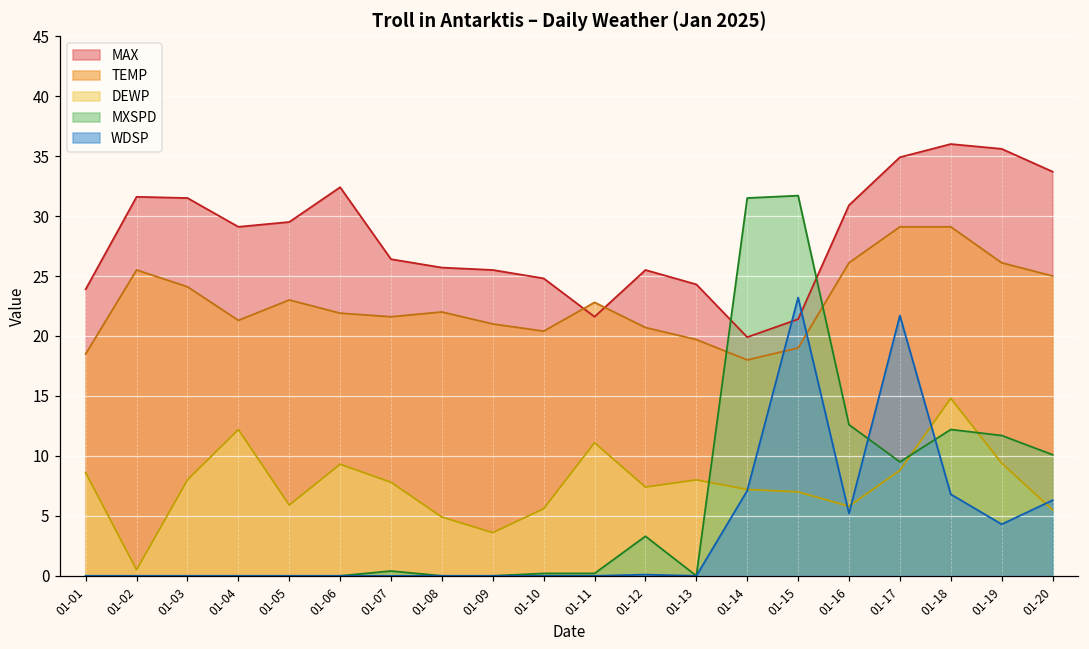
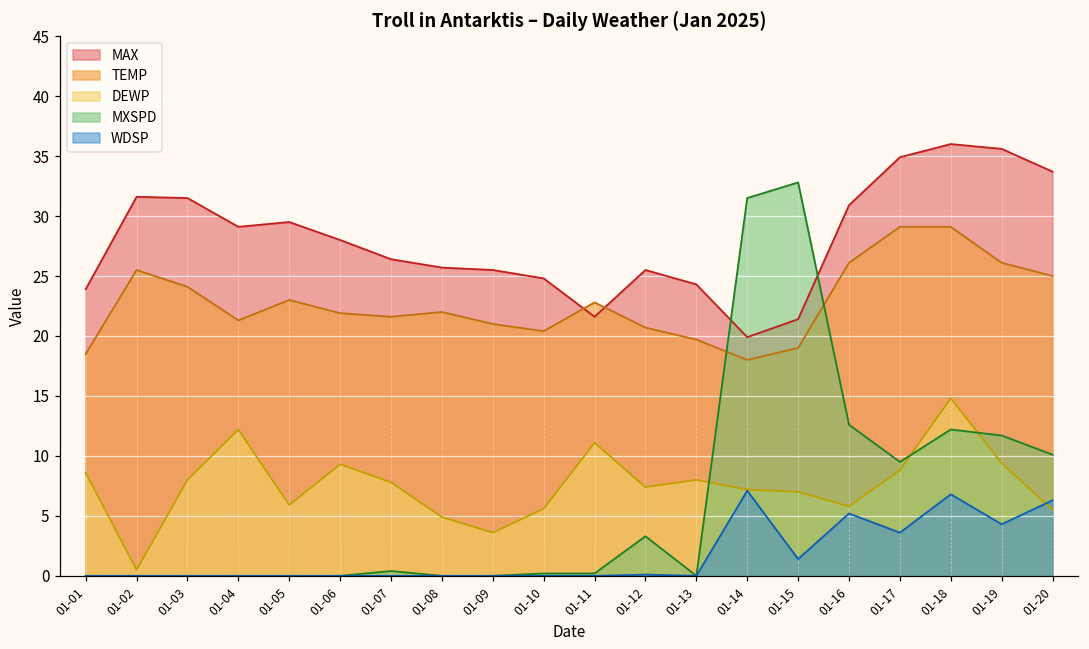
  {
    "MAX": {
      "01-01": 23.9,
      "01-02": 31.6,
      "01-03": 31.5,
      "01-04": 29.1,
      "01-05": 29.5,
-     "01-06": 32.4,
+     "01-06": 28.0,
      "01-07": 26.4,
      "01-08": 25.7,
      "01-09": 25.5,
      "01-10": 24.8,
      "01-11": 21.6,
      "01-12": 25.5,
      "01-13": 24.3,
      "01-14": 19.9,
      "01-15": 21.4,
      "01-16": 30.9,
      "01-17": 34.9,
      "01-18": 36.0,
      "01-19": 35.6,
      "01-20": 33.7
    },
    "MXSPD": {
      "01-07": 0.4,
      "01-12": 3.3,
      "01-14": 31.5,
-     "01-15": 31.7,
+     "01-15": 32.8,
      "01-16": 12.6,
      "01-17": 9.5,
      "01-18": 12.2,
      "01-19": 11.7,
      "01-20": 10.1
    },
    "WDSP": {
      "01-07": 0.0,
      "01-12": 0.1,
-     "01-15": 23.2,
+     "01-15": 1.4,
      "01-16": 5.2,
-     "01-17": 21.7,
+     "01-17": 3.6,
      "01-18": 6.8,
      "01-19": 4.3,
      "01-20": 6.3
    }
  }
